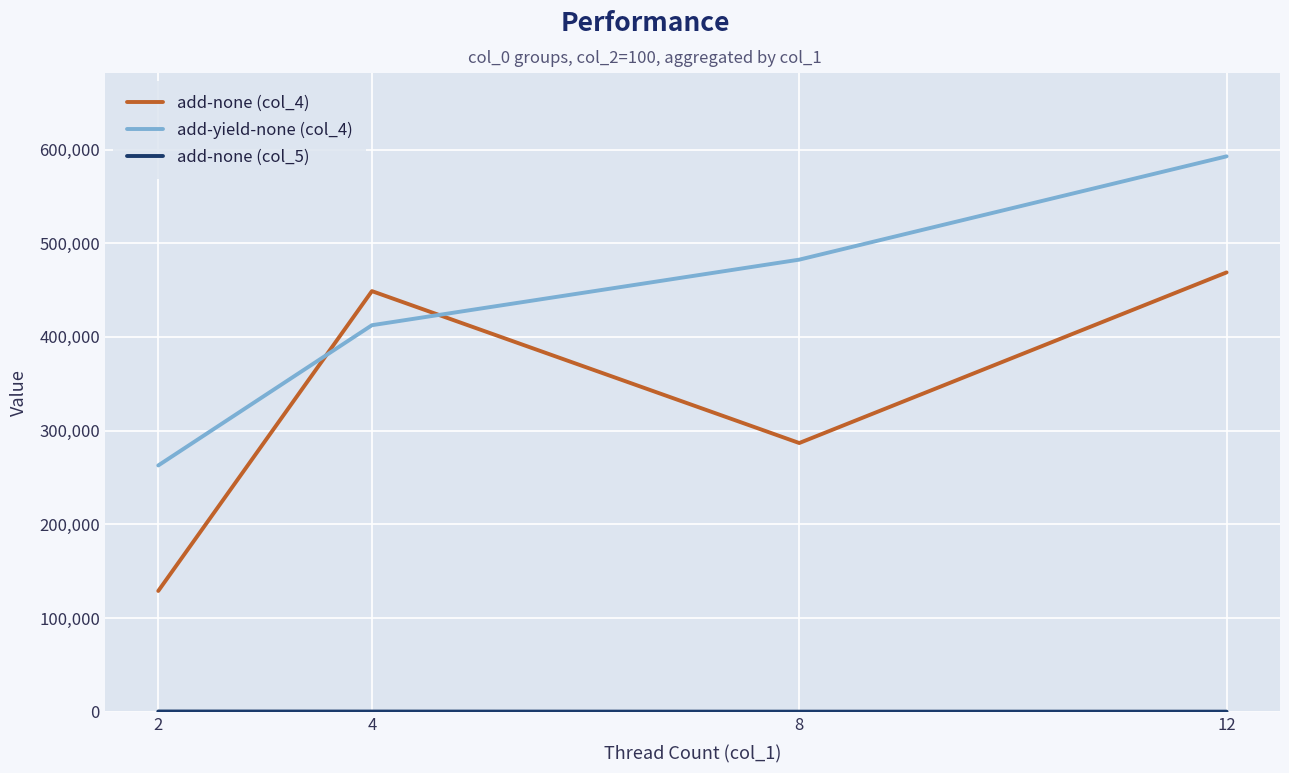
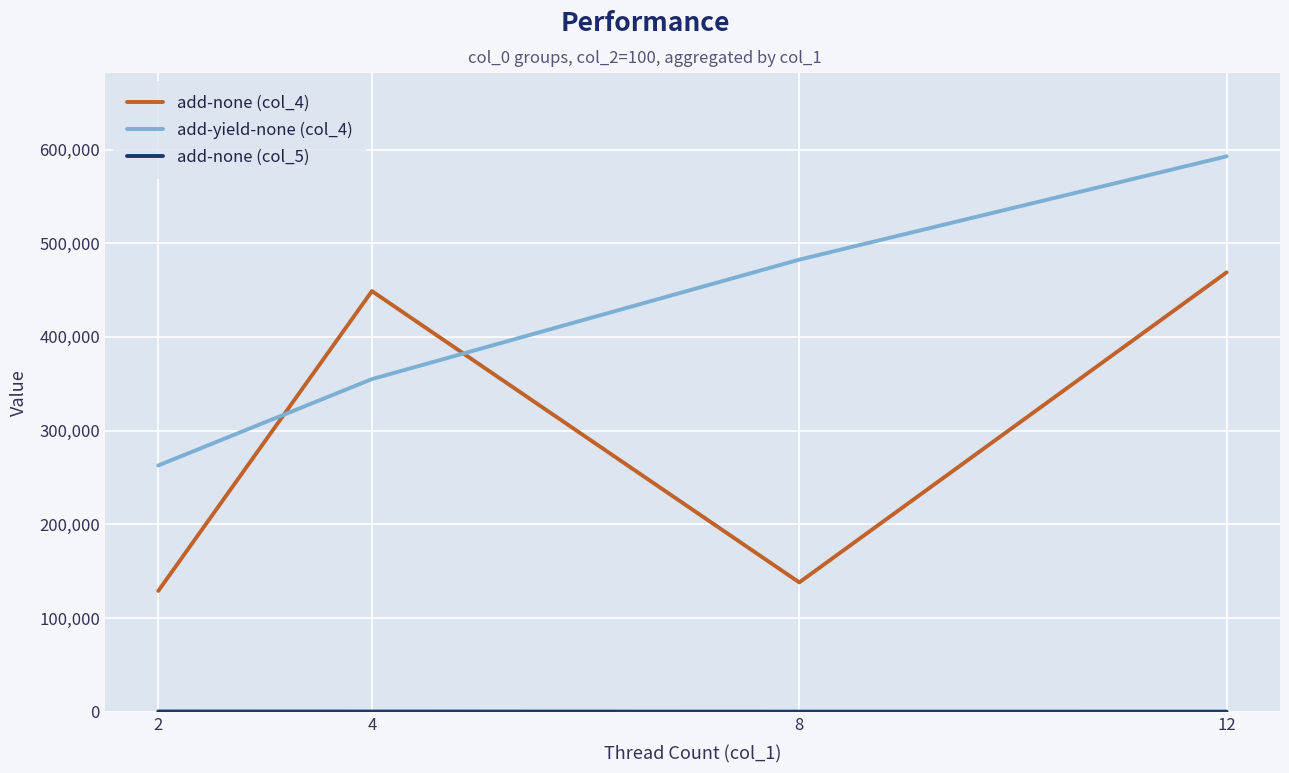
  {
    "add-none (col_4)": {
      "2": "130,000",
      "4": "450,000",
-     "8": "290,000",
+     "8": "140,000",
      "12": "470,000"
    },
    "add-yield-none (col_4)": {
      "2": "260,000",
-     "4": "410,000",
+     "4": "360,000",
      "8": "480,000",
      "12": "590,000"
    },
    "add-none (col_5)": {
      "2": "0",
      "4": "0",
      "8": "0",
      "12": "0"
    }
  }
